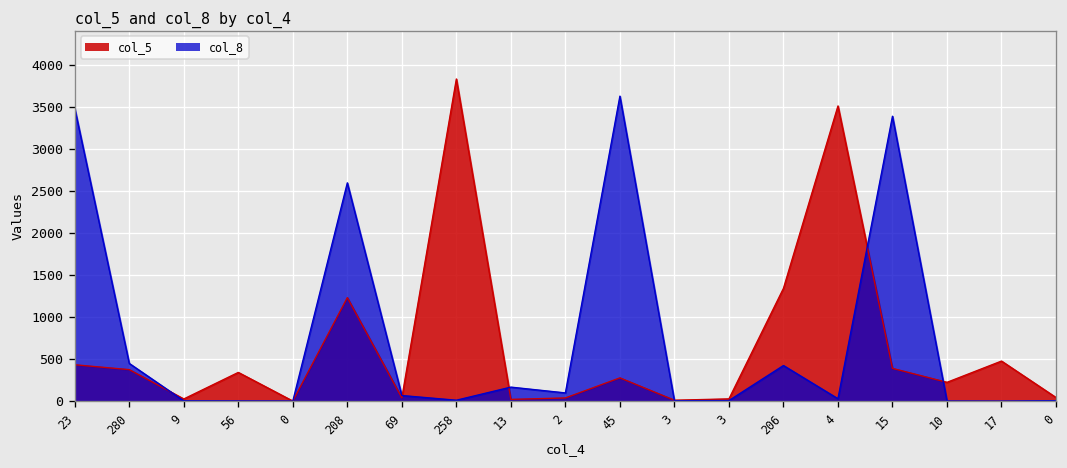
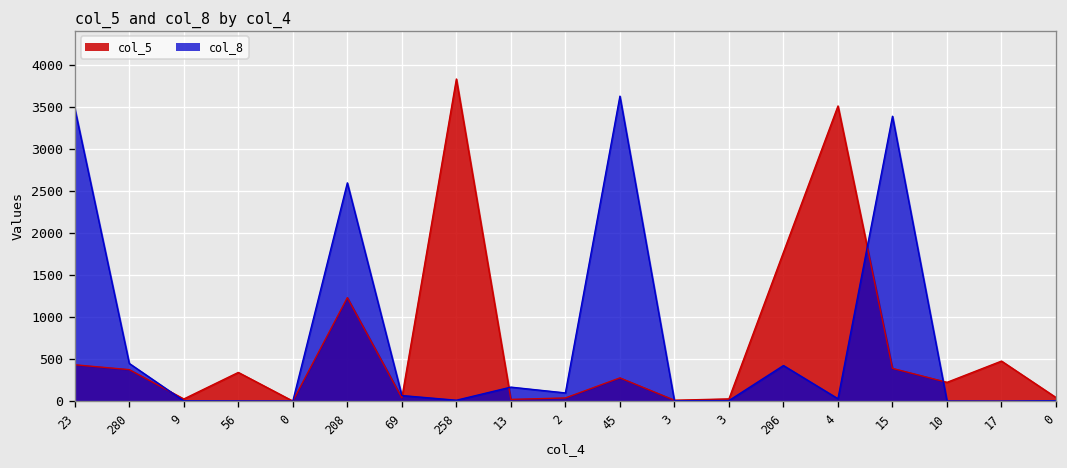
  {
    "col_5": {
      "23": 400,
      "280": 400,
      "56": 300,
      "208": 1200,
      "258": 3800,
      "13": 0,
      "2": 0,
      "45": 300,
-     "206": 1300,
+     "206": 1800,
      "4": 3500,
      "15": 400,
      "10": 200,
      "17": 500
    },
    "col_8": {
      "23": 3500,
      "280": 400,
      "56": 0,
      "208": 2600,
      "258": 0,
      "13": 200,
      "2": 100,
      "45": 3600,
      "206": 400,
      "4": 0,
      "15": 3400,
      "10": 0,
      "17": 0
    }
  }
